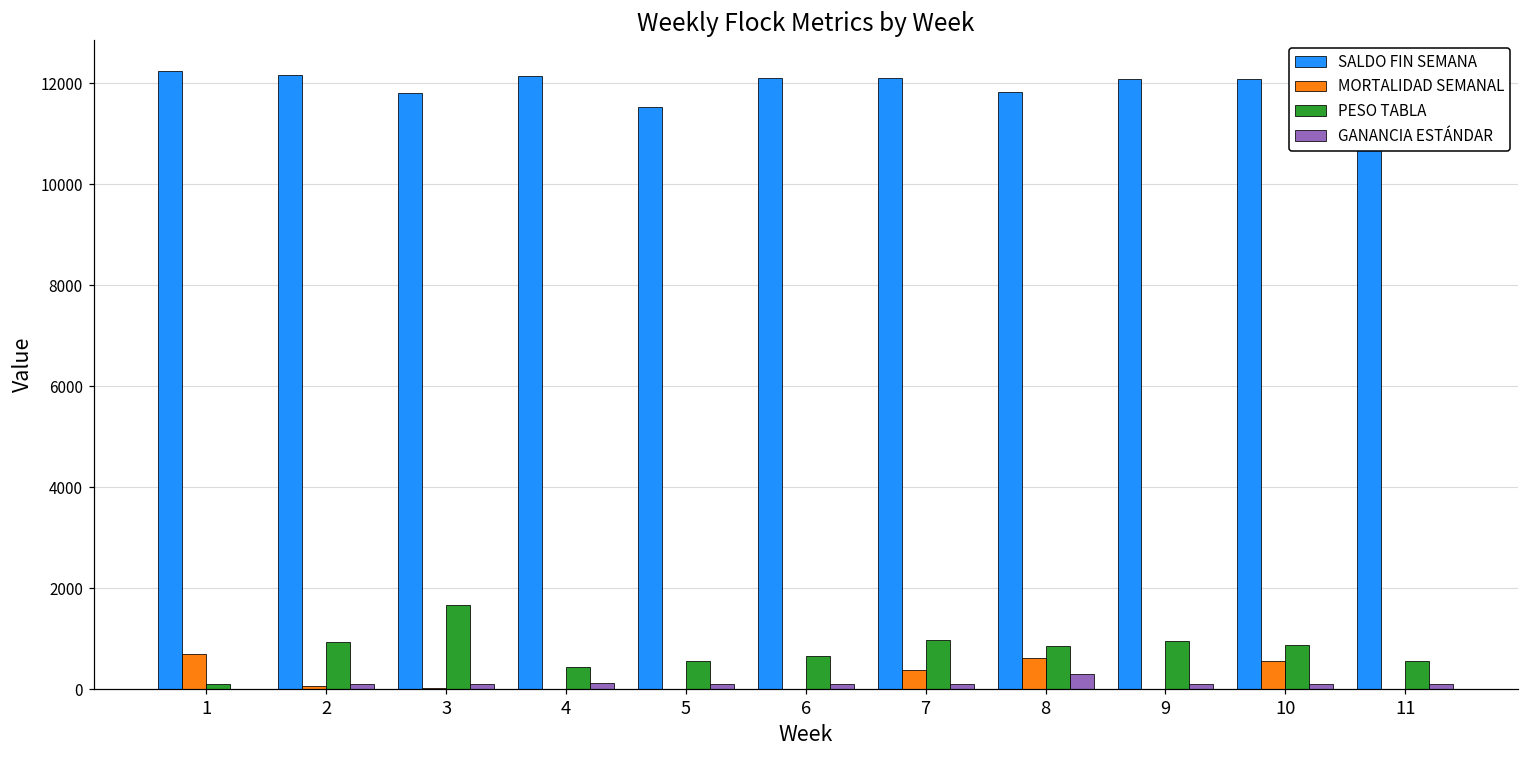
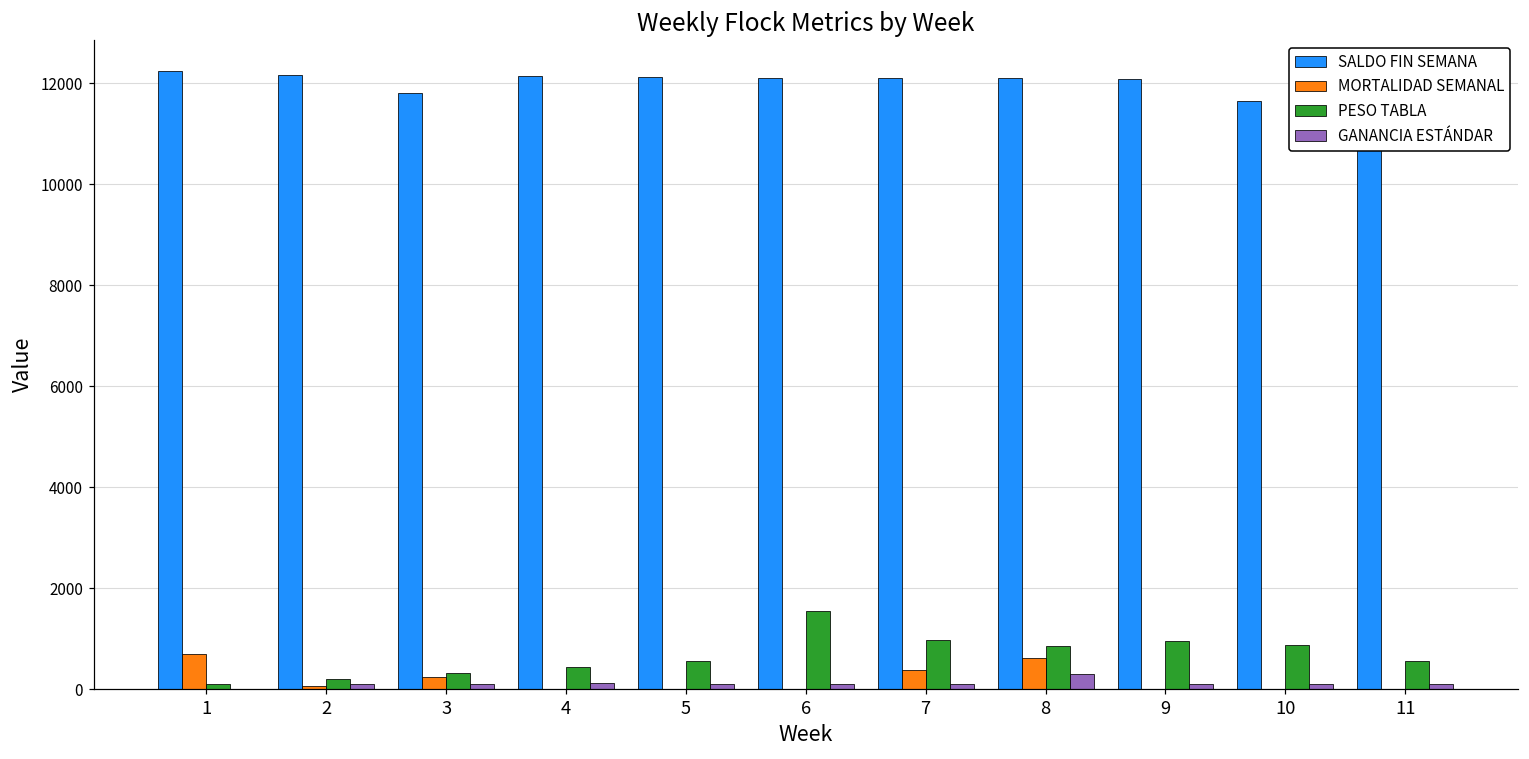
  {
    "SALDO FIN SEMANA": {
      "1": 12200,
      "2": 12200,
      "3": 11800,
      "4": 12100,
-     "5": 11500,
+     "5": 12100,
      "6": 12100,
      "7": 12100,
-     "8": 11800,
+     "8": 12100,
      "9": 12100,
-     "10": 12100
+     "10": 11600
    },
    "MORTALIDAD SEMANAL": {
      "1": 700,
      "2": 100,
-     "3": 0,
+     "3": 200,
      "7": 400,
      "8": 600,
-     "10": 600
+     "10": 0
    },
    "PESO TABLA": {
      "1": 100,
-     "2": 900,
-     "3": 1700,
+     "2": 200,
+     "3": 300,
      "4": 500,
      "5": 600,
-     "6": 700,
+     "6": 1600,
      "7": 1000,
      "8": 900,
      "9": 1000,
      "10": 900,
      "11": 600
    },
    "GANANCIA ESTÁNDAR": {
      "1": 0,
      "2": 100,
      "3": 100,
      "4": 100,
      "5": 100,
      "6": 100,
      "7": 100,
      "8": 300,
      "9": 100,
      "10": 100,
      "11": 100
    }
  }
